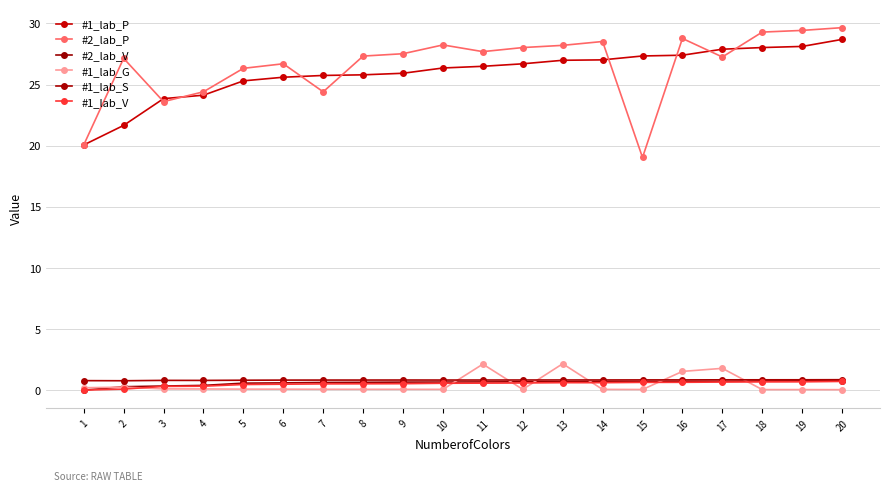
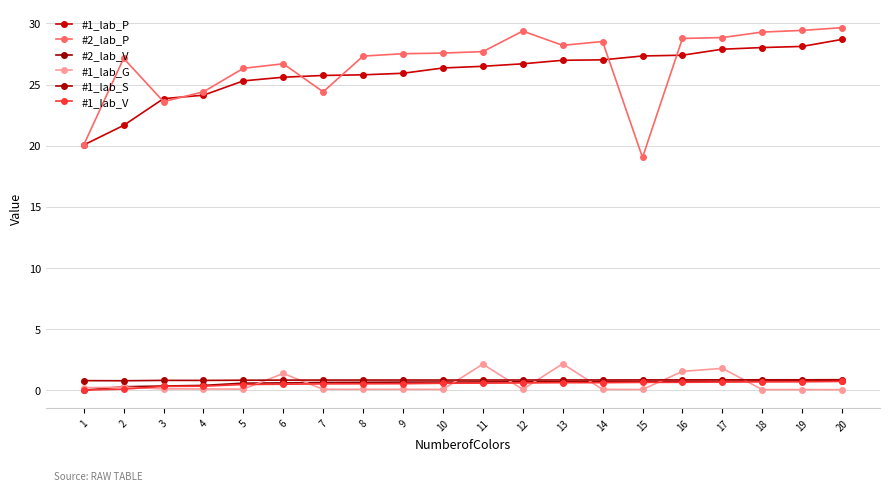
  {
    "#2_lab_P": {
      "2": 27.1,
      "3": 23.6,
      "4": 24.4,
      "5": 26.3,
      "6": 26.7,
      "7": 24.4,
      "8": 27.3,
      "9": 27.5,
-     "10": 28.2,
+     "10": 27.6,
      "11": 27.7,
-     "12": 28.0,
+     "12": 29.4,
      "13": 28.2,
      "14": 28.5,
      "15": 19.0,
      "16": 28.8,
-     "17": 27.3,
+     "17": 28.8,
      "18": 29.3,
      "19": 29.4,
      "20": 29.6
    },
    "#1_lab_G": {
      "4": 0.1,
      "5": 0.1,
-     "6": 0.1,
+     "6": 1.4,
      "7": 0.1,
      "8": 0.1,
      "9": 0.1,
      "10": 0.1,
      "11": 2.2,
      "12": 0.1,
      "13": 2.2,
      "14": 0.1,
      "15": 0.1,
      "16": 1.6,
      "17": 1.8,
      "18": 0.1,
      "19": 0.1,
      "20": 0.1
    }
  }
